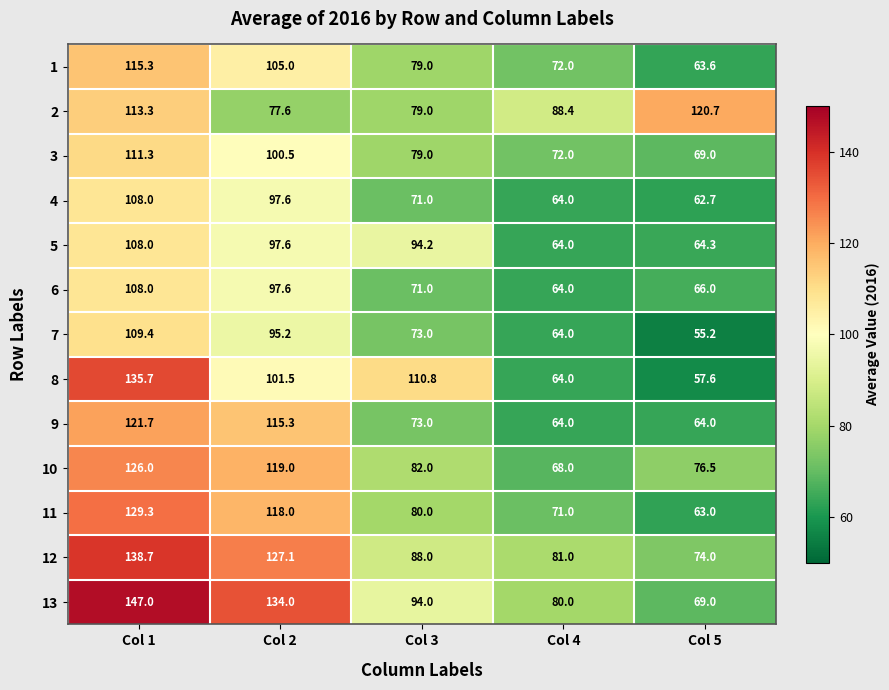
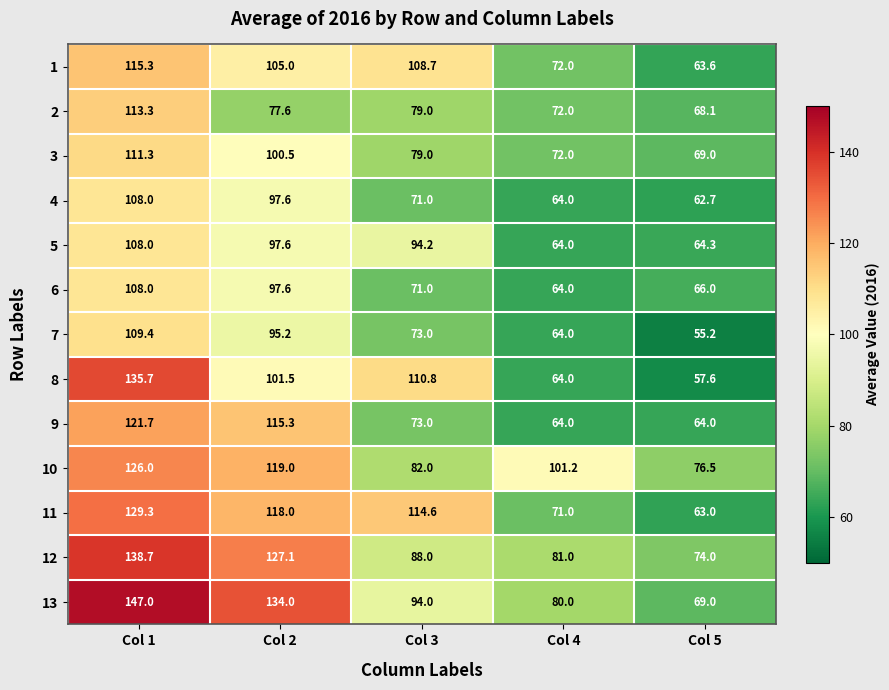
  {
    "1": {
      "Col 1": 115.3,
      "Col 2": 105.0,
-     "Col 3": 79.0,
+     "Col 3": 108.7,
      "Col 4": 72.0,
      "Col 5": 63.6
    },
    "2": {
      "Col 1": 113.3,
      "Col 2": 77.6,
      "Col 3": 79.0,
-     "Col 4": 88.4,
-     "Col 5": 120.7
+     "Col 4": 72.0,
+     "Col 5": 68.1
    },
    "3": {
      "Col 1": 111.3,
      "Col 2": 100.5,
      "Col 3": 79.0,
      "Col 4": 72.0,
      "Col 5": 69.0
    },
    "4": {
      "Col 1": 108.0,
      "Col 2": 97.6,
      "Col 3": 71.0,
      "Col 4": 64.0,
      "Col 5": 62.7
    },
    "5": {
      "Col 1": 108.0,
      "Col 2": 97.6,
      "Col 3": 94.2,
      "Col 4": 64.0,
      "Col 5": 64.3
    },
    "6": {
      "Col 1": 108.0,
      "Col 2": 97.6,
      "Col 3": 71.0,
      "Col 4": 64.0,
      "Col 5": 66.0
    },
    "7": {
      "Col 1": 109.4,
      "Col 2": 95.2,
      "Col 3": 73.0,
      "Col 4": 64.0,
      "Col 5": 55.2
    },
    "8": {
      "Col 1": 135.7,
      "Col 2": 101.5,
      "Col 3": 110.8,
      "Col 4": 64.0,
      "Col 5": 57.6
    },
    "9": {
      "Col 1": 121.7,
      "Col 2": 115.3,
      "Col 3": 73.0,
      "Col 4": 64.0,
      "Col 5": 64.0
    },
    "10": {
      "Col 1": 126.0,
      "Col 2": 119.0,
      "Col 3": 82.0,
-     "Col 4": 68.0,
+     "Col 4": 101.2,
      "Col 5": 76.5
    },
    "11": {
      "Col 1": 129.3,
      "Col 2": 118.0,
-     "Col 3": 80.0,
+     "Col 3": 114.6,
      "Col 4": 71.0,
      "Col 5": 63.0
    },
    "12": {
      "Col 1": 138.7,
      "Col 2": 127.1,
      "Col 3": 88.0,
      "Col 4": 81.0,
      "Col 5": 74.0
    },
    "13": {
      "Col 1": 147.0,
      "Col 2": 134.0,
      "Col 3": 94.0,
      "Col 4": 80.0,
      "Col 5": 69.0
    }
  }
